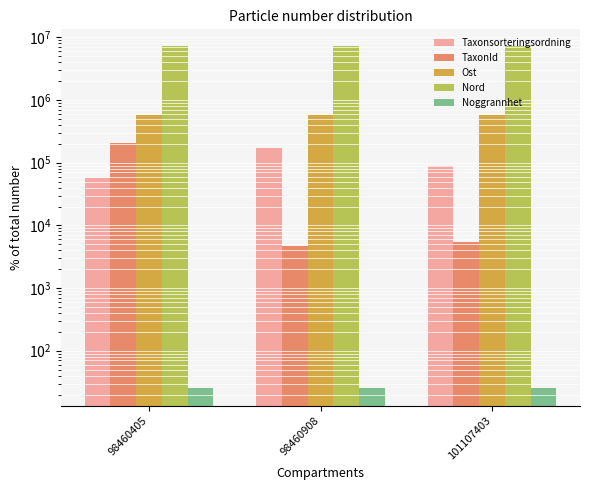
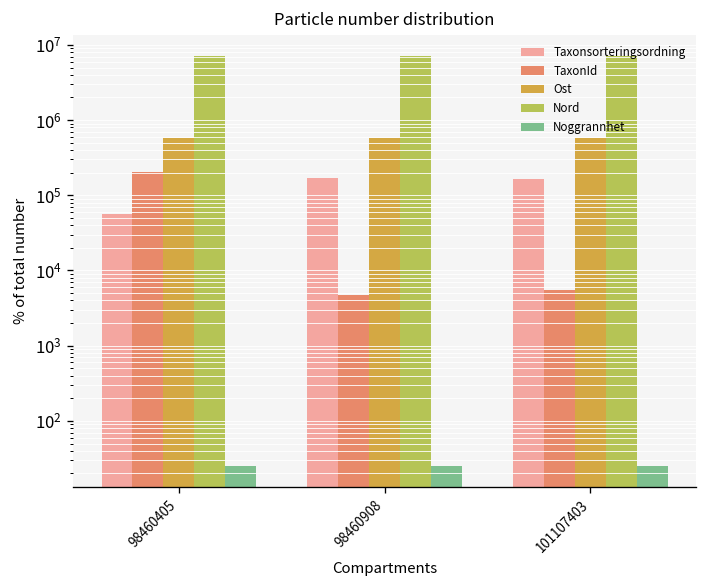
  {
    "Taxonsorteringsordning": {
      "98460405": 60000,
      "98460908": 170000,
-     "101107403": 90000
+     "101107403": 170000
    },
    "Noggrannhet": {
      "98460405": 25,
      "98460908": 25,
      "101107403": 25
    }
  }
